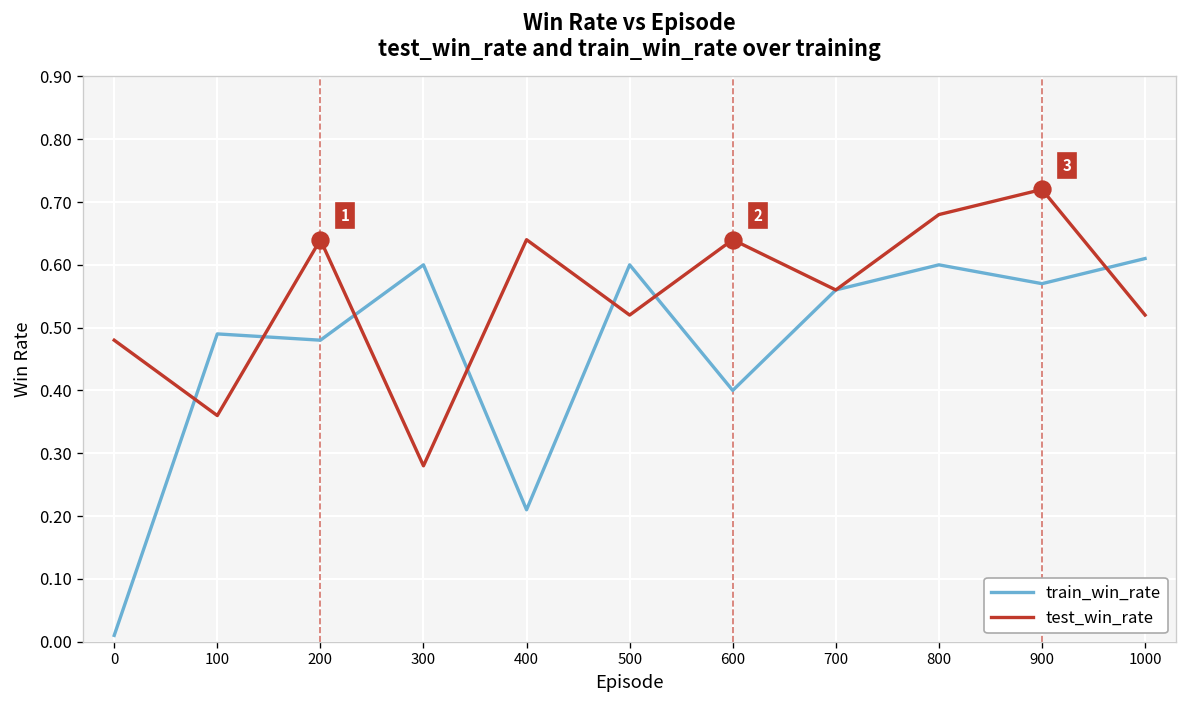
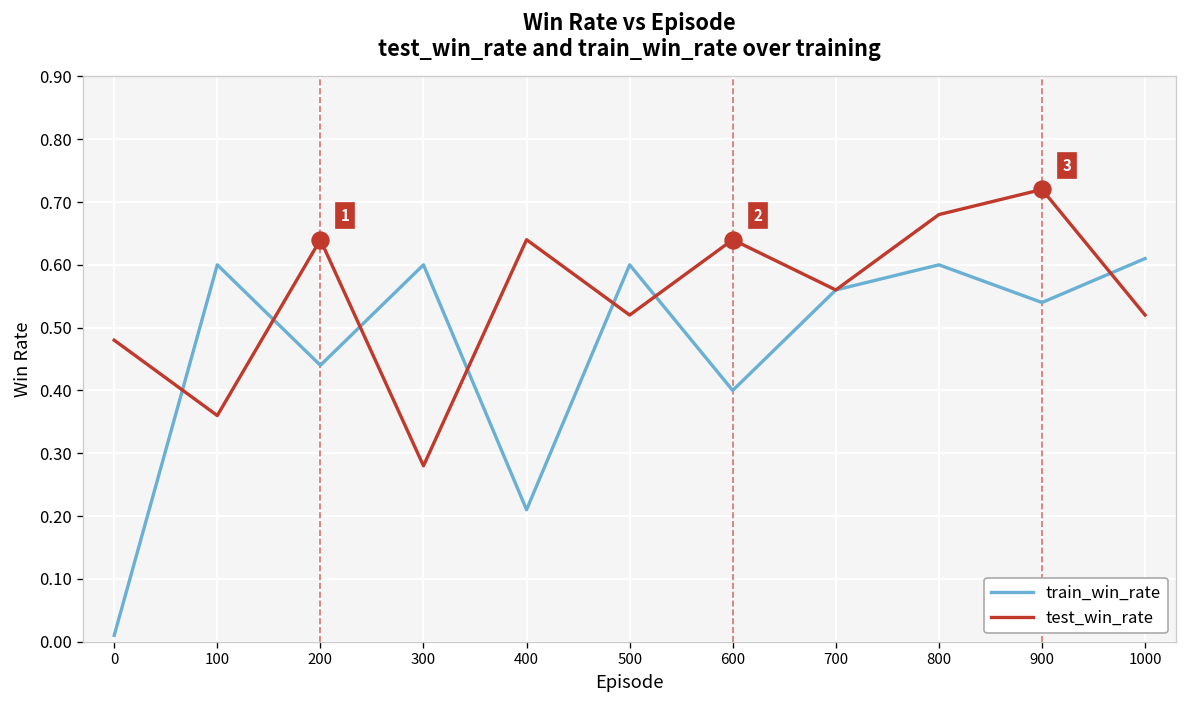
  {
    "train_win_rate": {
      "0": 0.01,
-     "100": 0.49,
-     "200": 0.48,
+     "100": 0.60,
+     "200": 0.44,
      "300": 0.60,
      "400": 0.21,
      "500": 0.60,
      "600": 0.40,
      "800": 0.60,
-     "900": 0.57,
+     "900": 0.54,
      "1000": 0.61
    }
  }
